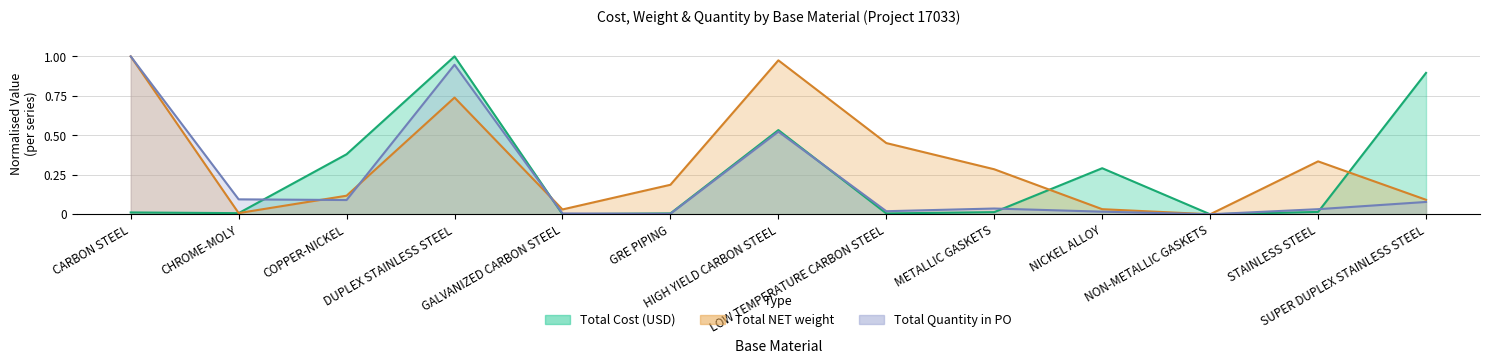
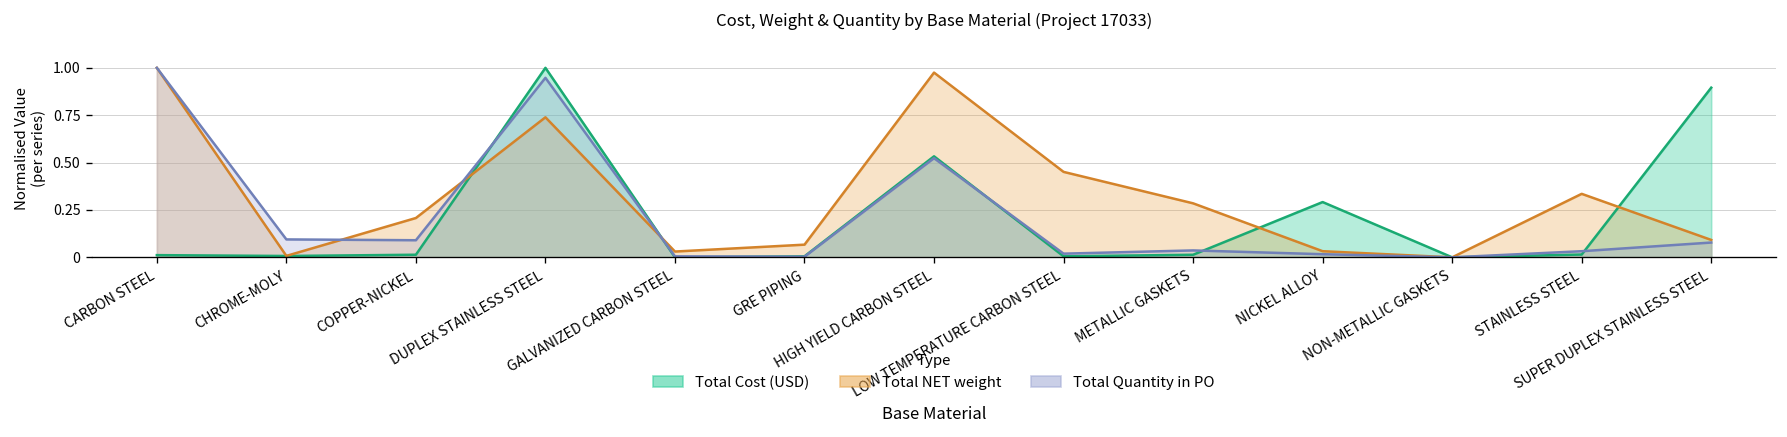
  {
    "Total Cost (USD)": {
      "CARBON STEEL": 0.01,
-     "COPPER-NICKEL": 0.38,
+     "COPPER-NICKEL": 0.01,
      "DUPLEX STAINLESS STEEL": 1.00,
      "METALLIC GASKETS": 0.01,
      "NICKEL ALLOY": 0.29,
      "STAINLESS STEEL": 0.01,
      "SUPER DUPLEX STAINLESS STEEL": 0.90
    },
    "Total NET weight": {
-     "COPPER-NICKEL": 0.12,
+     "COPPER-NICKEL": 0.21,
      "DUPLEX STAINLESS STEEL": 0.74,
      "GALVANIZED CARBON STEEL": 0.03,
-     "GRE PIPING": 0.19,
+     "GRE PIPING": 0.07,
      "HIGH YIELD CARBON STEEL": 0.97,
      "LOW TEMPERATURE CARBON STEEL": 0.45,
      "METALLIC GASKETS": 0.29,
      "STAINLESS STEEL": 0.34
    },
    "Total Quantity in PO": {
      "CHROME-MOLY": 0.09,
      "COPPER-NICKEL": 0.09,
      "DUPLEX STAINLESS STEEL": 0.95,
      "METALLIC GASKETS": 0.04,
      "STAINLESS STEEL": 0.03
    }
  }
